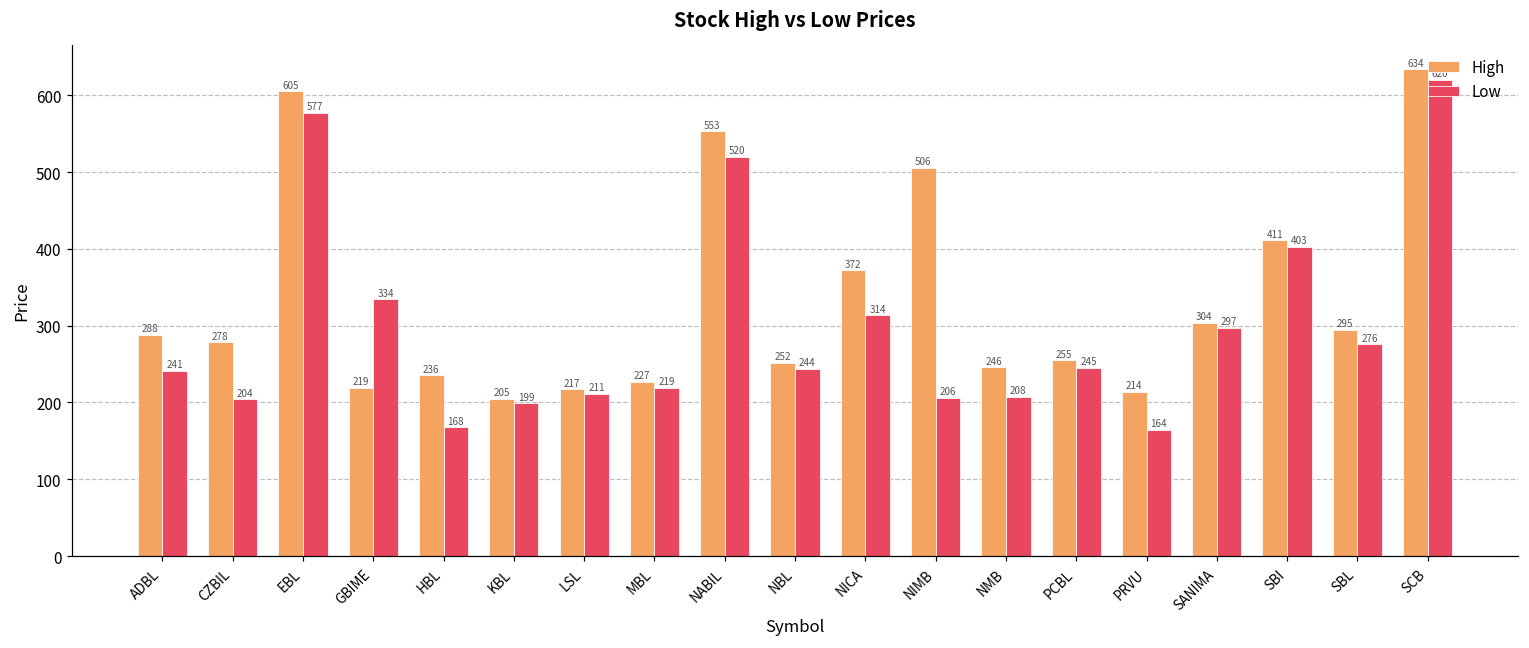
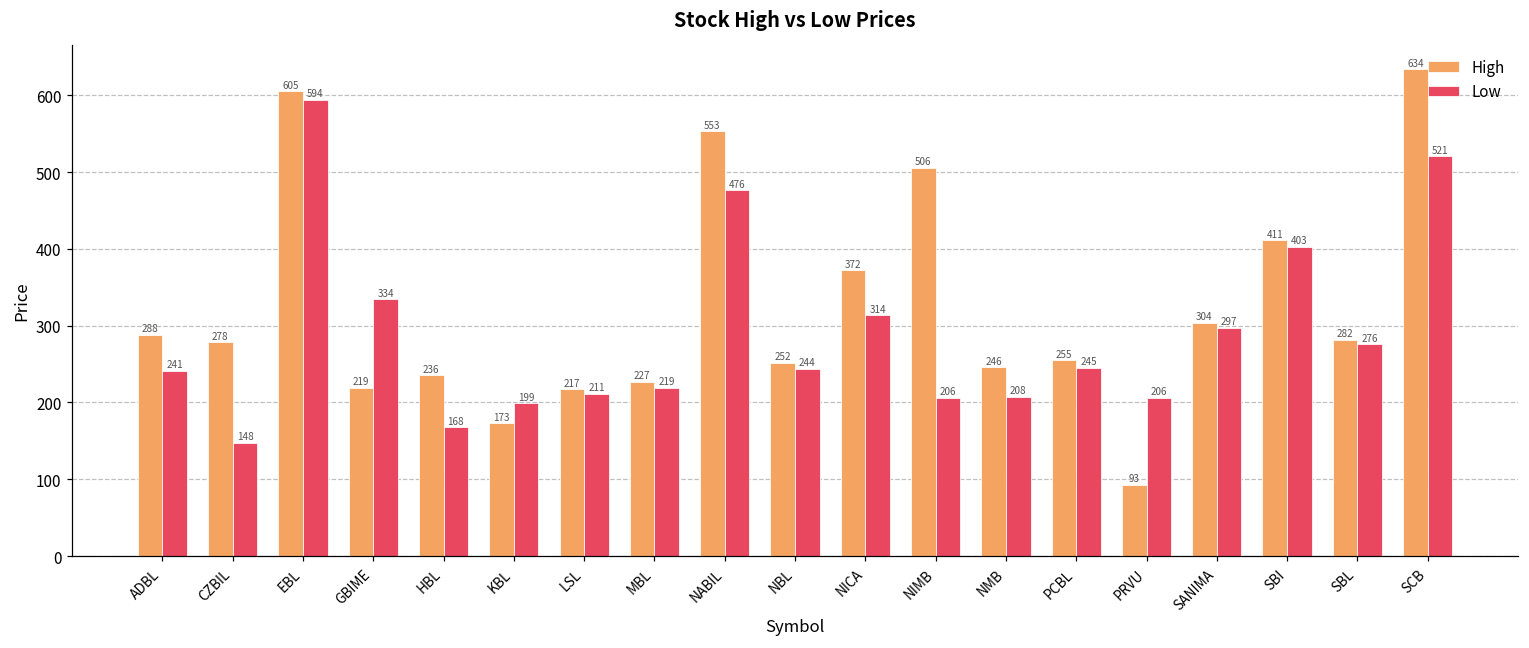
  {
    "High": {
      "ADBL": 288,
      "CZBIL": 278,
      "EBL": 605,
      "GBIME": 219,
      "HBL": 236,
-     "KBL": 205,
+     "KBL": 173,
      "LSL": 217,
      "MBL": 227,
      "NABIL": 553,
      "NBL": 252,
      "NICA": 372,
      "NIMB": 506,
      "NMB": 246,
      "PCBL": 255,
-     "PRVU": 214,
+     "PRVU": 93,
      "SANIMA": 304,
      "SBI": 411,
-     "SBL": 295,
+     "SBL": 282,
      "SCB": 634
    },
    "Low": {
      "ADBL": 241,
-     "CZBIL": 204,
-     "EBL": 577,
+     "CZBIL": 148,
+     "EBL": 594,
      "GBIME": 334,
      "HBL": 168,
      "KBL": 199,
      "LSL": 211,
      "MBL": 219,
-     "NABIL": 520,
+     "NABIL": 476,
      "NBL": 244,
      "NICA": 314,
      "NIMB": 206,
      "NMB": 208,
      "PCBL": 245,
-     "PRVU": 164,
+     "PRVU": 206,
      "SANIMA": 297,
      "SBI": 403,
      "SBL": 276,
-     "SCB": 620
+     "SCB": 521
    }
  }
